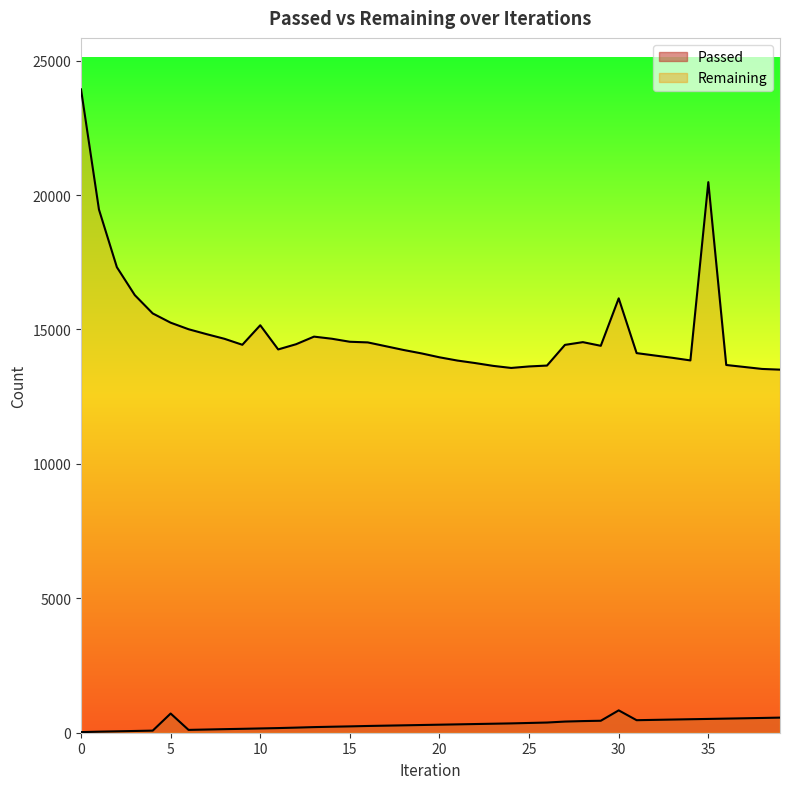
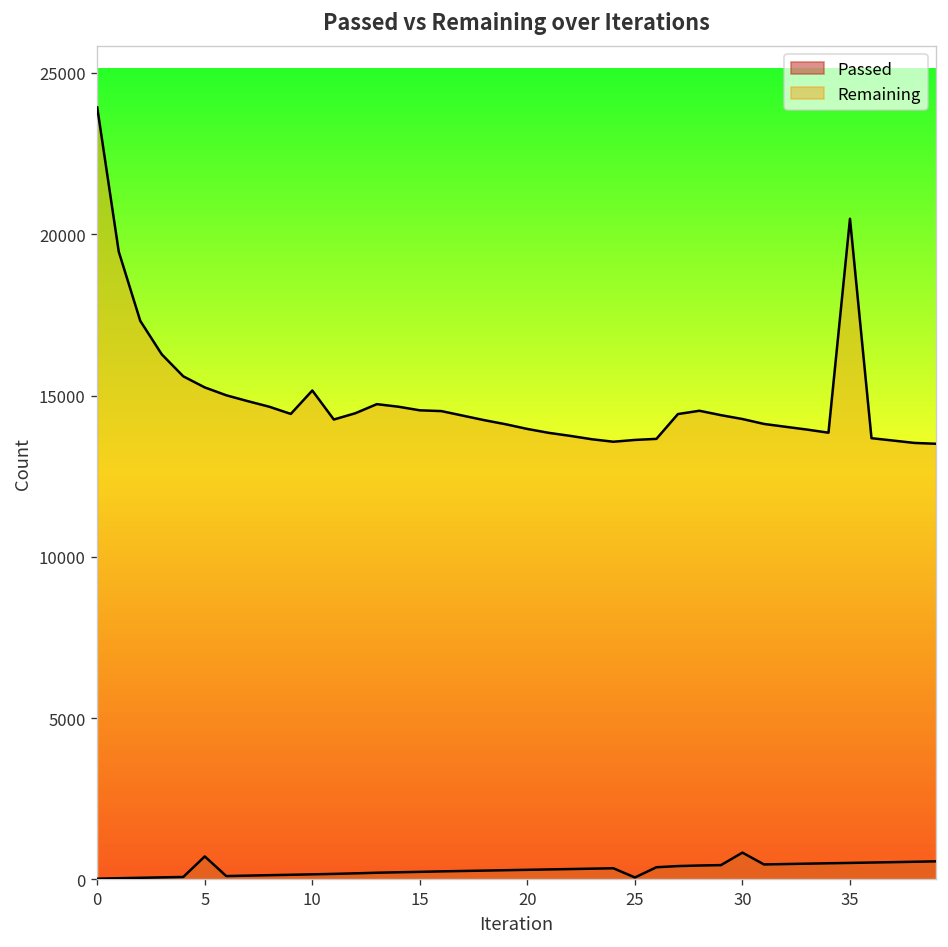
  {
    "Passed": {
      "0": 0,
      "5": 700,
      "10": 200,
      "15": 200,
      "20": 300,
-     "25": 400,
+     "25": 100,
      "30": 800,
      "35": 500
    },
    "Remaining": {
      "0": 23900,
      "5": 15300,
      "10": 15200,
      "15": 14500,
      "20": 14000,
      "25": 13600,
-     "30": 16200,
+     "30": 14300,
      "35": 20500
    }
  }
